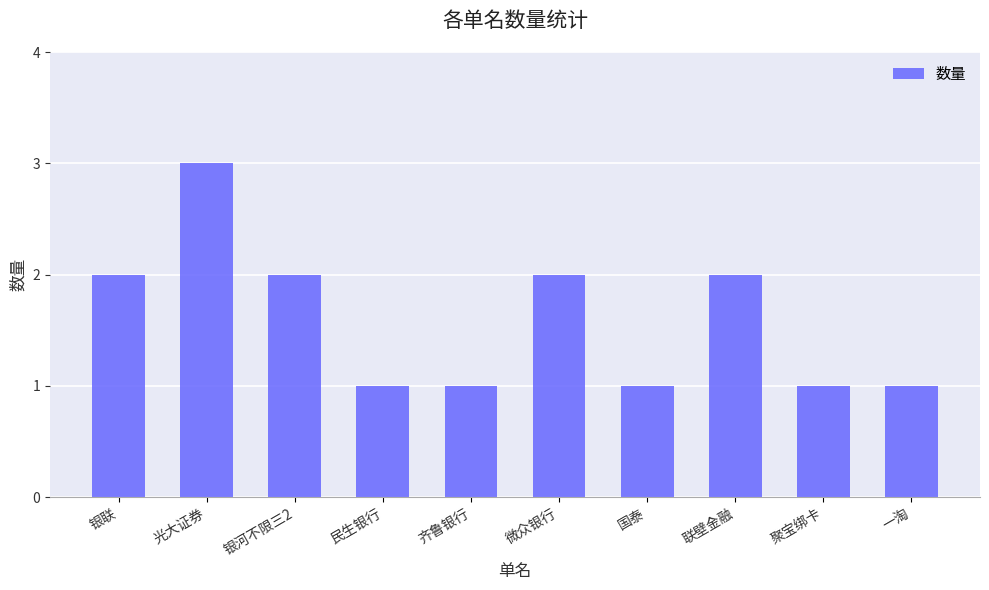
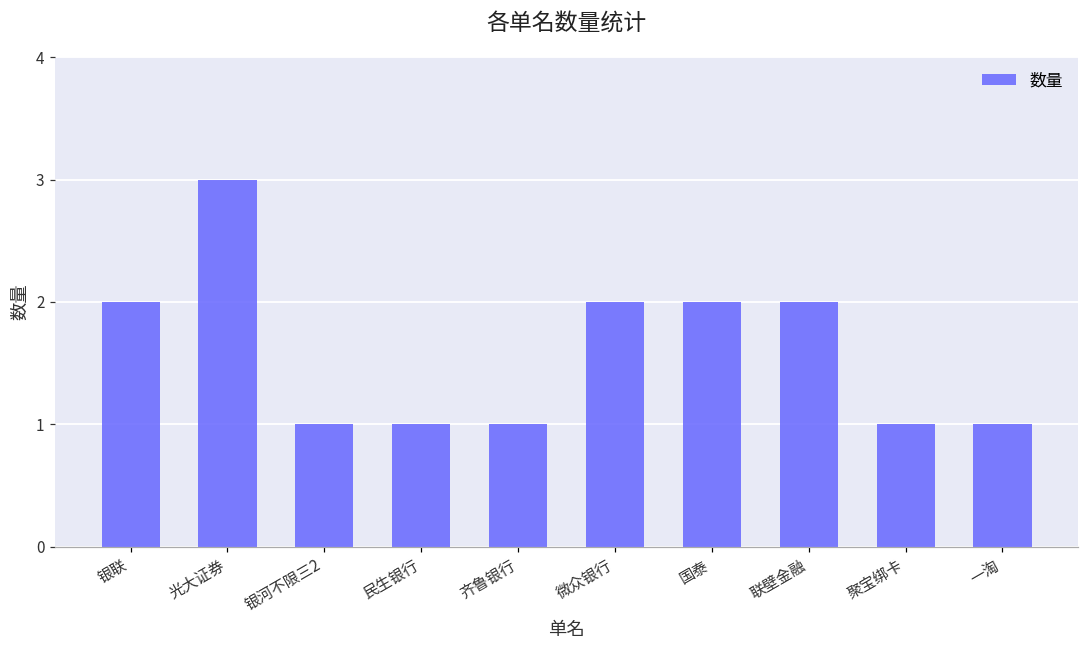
  {
    "银联": 2,
    "光大证券": 3,
-   "银河不限三2": 2,
+   "银河不限三2": 1,
    "民生银行": 1,
    "齐鲁银行": 1,
    "微众银行": 2,
-   "国泰": 1,
+   "国泰": 2,
    "联壁金融": 2,
    "聚宝绑卡": 1,
    "一淘": 1
  }
